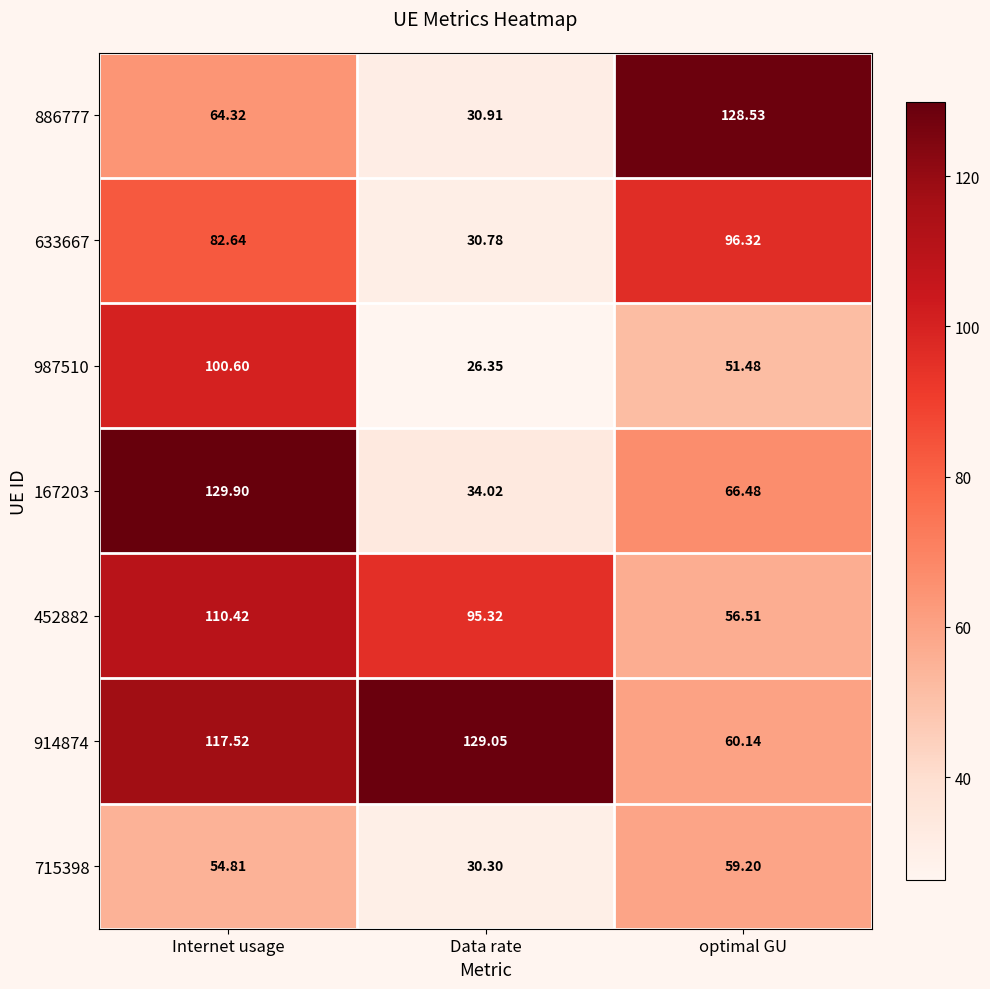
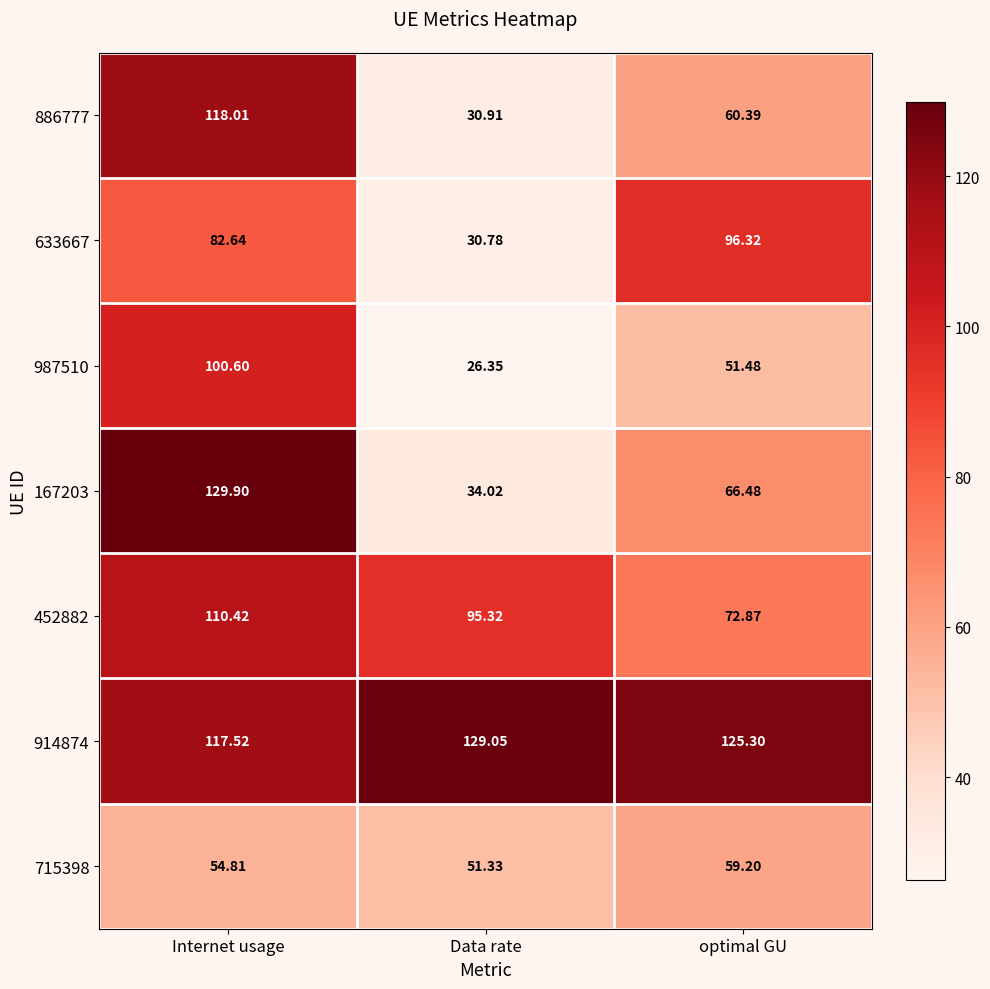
  {
    "886777": {
-     "Internet usage": 64.32,
+     "Internet usage": 118.01,
      "Data rate": 30.91,
-     "optimal GU": 128.53
+     "optimal GU": 60.39
    },
    "633667": {
      "Internet usage": 82.64,
      "Data rate": 30.78,
      "optimal GU": 96.32
    },
    "987510": {
      "Internet usage": 100.60,
      "Data rate": 26.35,
      "optimal GU": 51.48
    },
    "167203": {
      "Internet usage": 129.90,
      "Data rate": 34.02,
      "optimal GU": 66.48
    },
    "452882": {
      "Internet usage": 110.42,
      "Data rate": 95.32,
-     "optimal GU": 56.51
+     "optimal GU": 72.87
    },
    "914874": {
      "Internet usage": 117.52,
      "Data rate": 129.05,
-     "optimal GU": 60.14
+     "optimal GU": 125.30
    },
    "715398": {
      "Internet usage": 54.81,
-     "Data rate": 30.30,
+     "Data rate": 51.33,
      "optimal GU": 59.20
    }
  }
